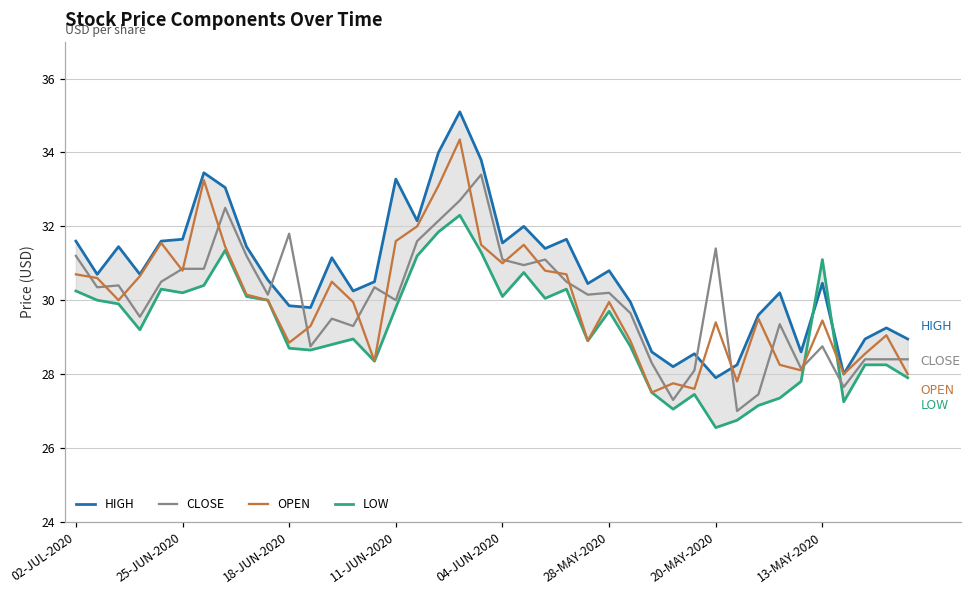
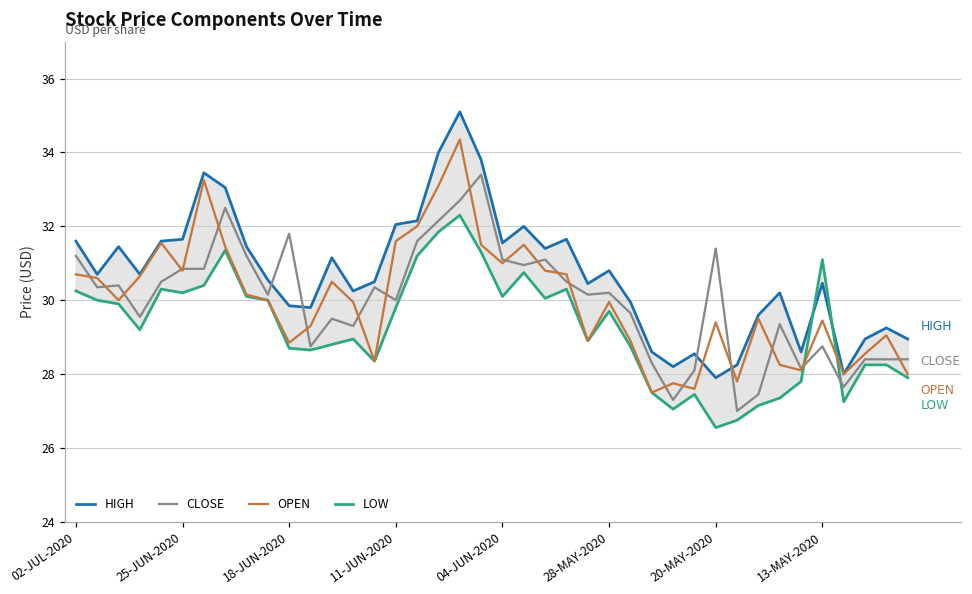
  {
    "HIGH": {
-     "11-JUN-2020": 33.3,
+     "11-JUN-2020": 32.1,
      "13-MAY-2020": 30.5
    },
    "CLOSE": {
      "02-JUL-2020": 31.2,
      "18-JUN-2020": 31.8,
      "11-JUN-2020": 30.0,
      "04-JUN-2020": 31.1,
      "28-MAY-2020": 30.2,
      "20-MAY-2020": 31.4,
      "13-MAY-2020": 28.8
    },
    "OPEN": {
      "02-JUL-2020": 30.7,
      "18-JUN-2020": 28.9,
      "11-JUN-2020": 31.6,
      "04-JUN-2020": 31.0,
      "28-MAY-2020": 30.0,
      "20-MAY-2020": 29.4,
      "13-MAY-2020": 29.5
    },
    "LOW": {
      "02-JUL-2020": 30.3,
      "25-JUN-2020": 30.2,
      "18-JUN-2020": 28.7,
      "11-JUN-2020": 29.8,
      "04-JUN-2020": 30.1,
      "28-MAY-2020": 29.7,
      "20-MAY-2020": 26.6
    }
  }
